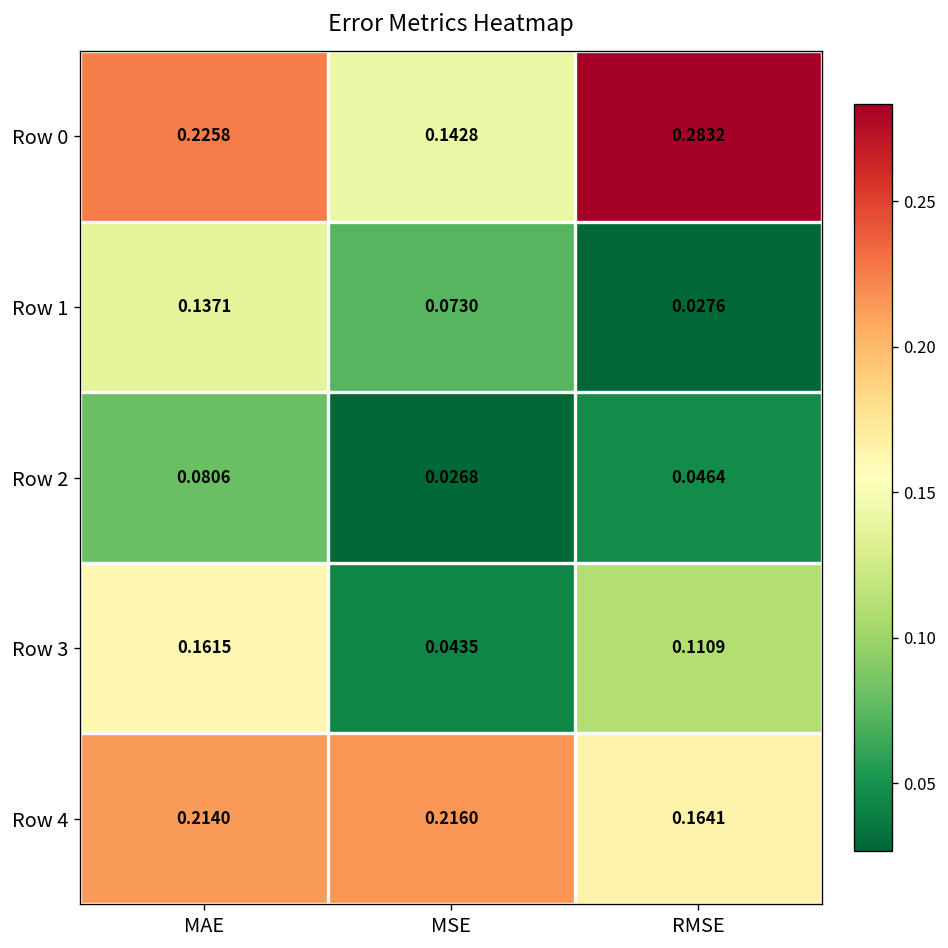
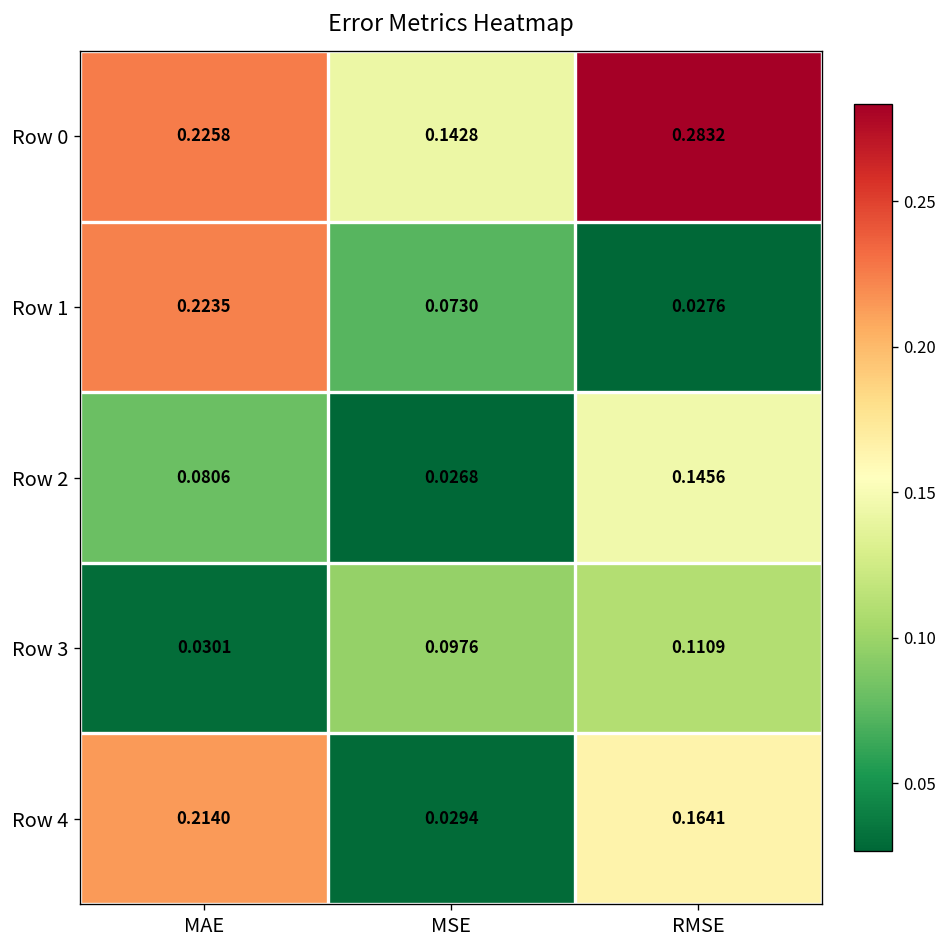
  {
    "Row 0": {
      "MAE": 0.2258,
      "MSE": 0.1428,
      "RMSE": 0.2832
    },
    "Row 1": {
-     "MAE": 0.1371,
+     "MAE": 0.2235,
      "MSE": 0.0730,
      "RMSE": 0.0276
    },
    "Row 2": {
      "MAE": 0.0806,
      "MSE": 0.0268,
-     "RMSE": 0.0464
+     "RMSE": 0.1456
    },
    "Row 3": {
-     "MAE": 0.1615,
-     "MSE": 0.0435,
+     "MAE": 0.0301,
+     "MSE": 0.0976,
      "RMSE": 0.1109
    },
    "Row 4": {
      "MAE": 0.2140,
-     "MSE": 0.2160,
+     "MSE": 0.0294,
      "RMSE": 0.1641
    }
  }
